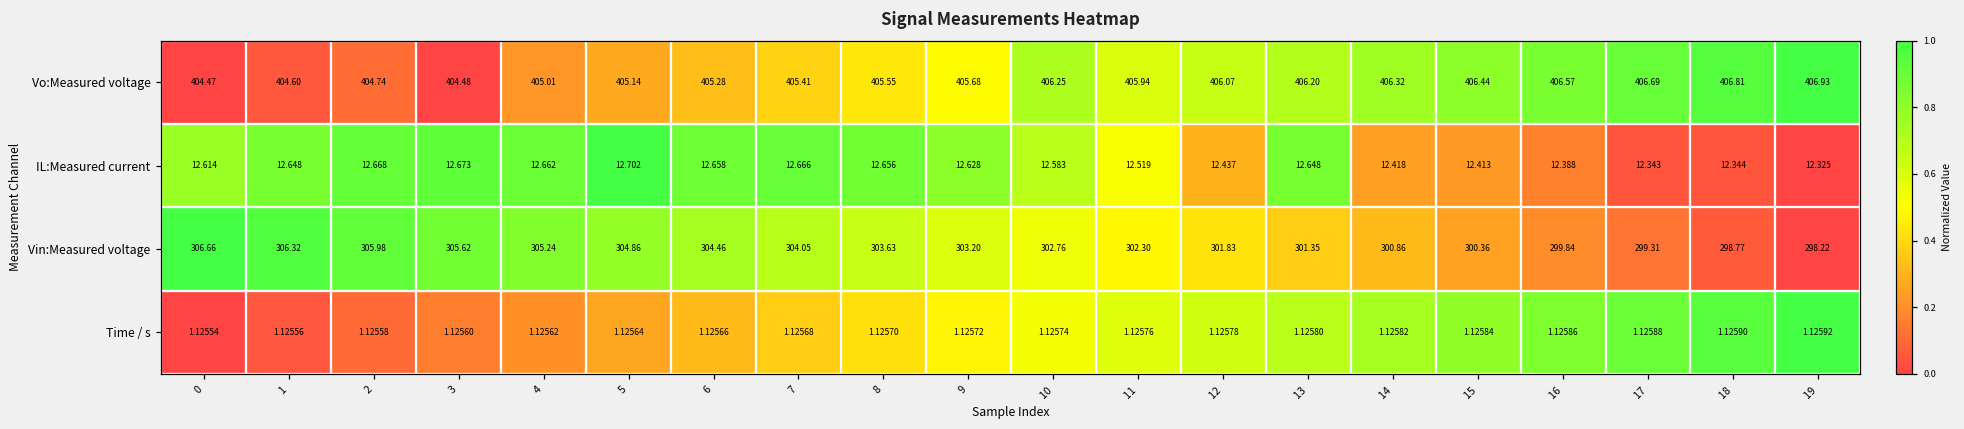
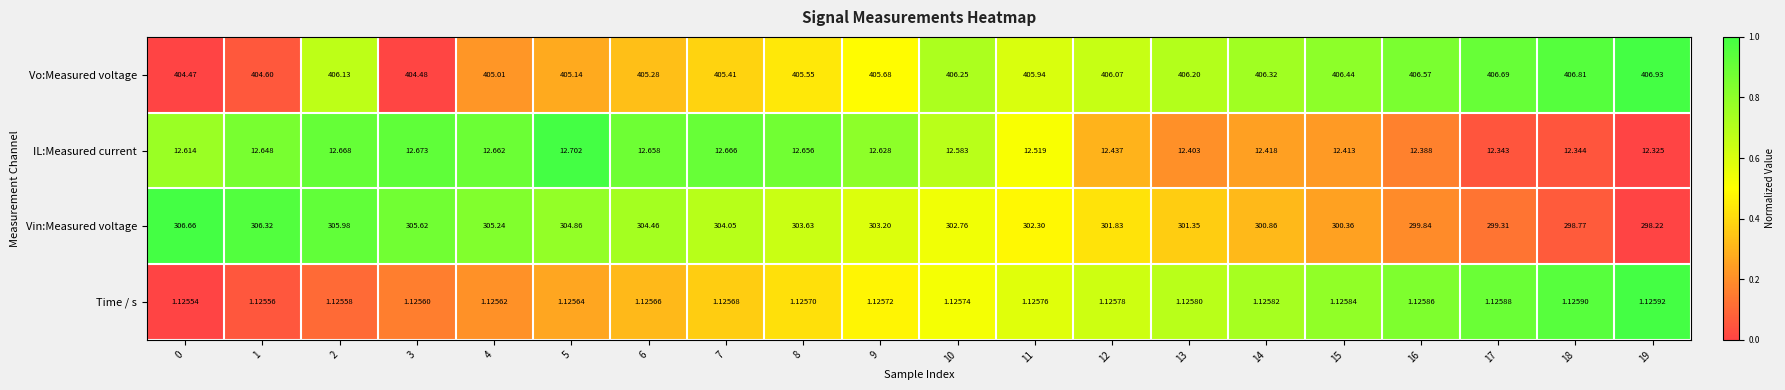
  {
    "Vo:Measured voltage": {
      "0": 404.47,
      "1": 404.60,
-     "2": 404.74,
+     "2": 406.13,
      "3": 404.48,
      "4": 405.01,
      "5": 405.14,
      "6": 405.28,
      "7": 405.41,
      "8": 405.55,
      "9": 405.68,
      "10": 406.25,
      "11": 405.94,
      "12": 406.07,
      "13": 406.20,
      "14": 406.32,
      "15": 406.44,
      "16": 406.57,
      "17": 406.69,
      "18": 406.81,
      "19": 406.93
    },
    "IL:Measured current": {
      "0": 12.614,
      "1": 12.648,
      "2": 12.668,
      "3": 12.673,
      "4": 12.662,
      "5": 12.702,
      "6": 12.658,
      "7": 12.666,
      "8": 12.656,
      "9": 12.628,
      "10": 12.583,
      "11": 12.519,
      "12": 12.437,
-     "13": 12.648,
+     "13": 12.403,
      "14": 12.418,
      "15": 12.413,
      "16": 12.388,
      "17": 12.343,
      "18": 12.344,
      "19": 12.325
    },
    "Vin:Measured voltage": {
      "0": 306.66,
      "1": 306.32,
      "2": 305.98,
      "3": 305.62,
      "4": 305.24,
      "5": 304.86,
      "6": 304.46,
      "7": 304.05,
      "8": 303.63,
      "9": 303.20,
      "10": 302.76,
      "11": 302.30,
      "12": 301.83,
      "13": 301.35,
      "14": 300.86,
      "15": 300.36,
      "16": 299.84,
      "17": 299.31,
      "18": 298.77,
      "19": 298.22
    },
    "Time / s": {
      "0": 1.12554,
      "1": 1.12556,
      "2": 1.12558,
      "3": 1.12560,
      "4": 1.12562,
      "5": 1.12564,
      "6": 1.12566,
      "7": 1.12568,
      "8": 1.12570,
      "9": 1.12572,
      "10": 1.12574,
      "11": 1.12576,
      "12": 1.12578,
      "13": 1.12580,
      "14": 1.12582,
      "15": 1.12584,
      "16": 1.12586,
      "17": 1.12588,
      "18": 1.12590,
      "19": 1.12592
    }
  }
